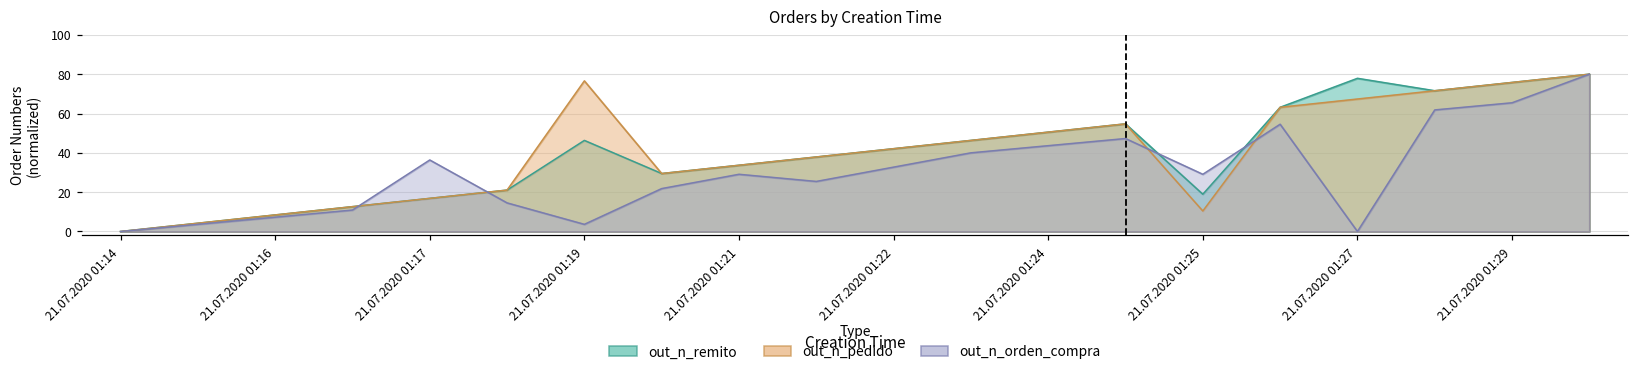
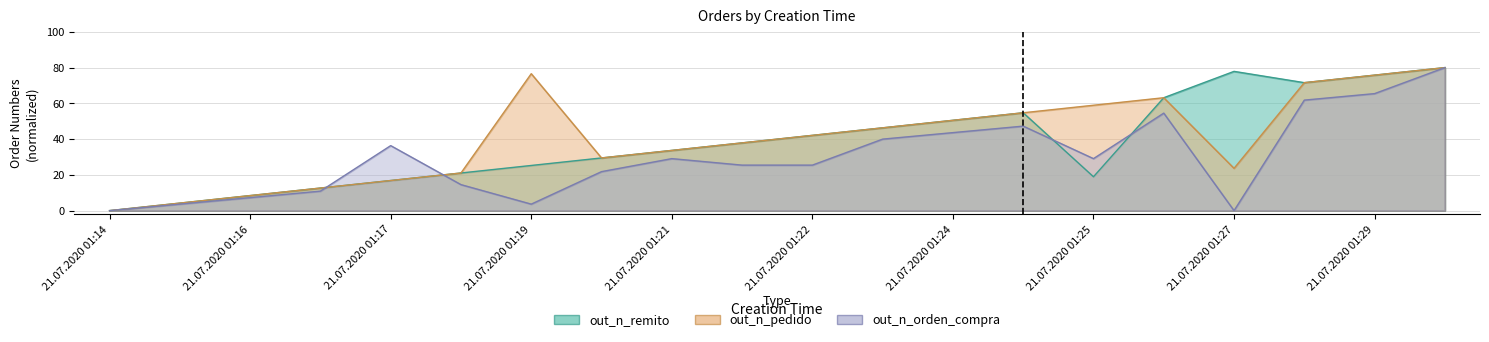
  {
    "out_n_remito": {
-     "21.07.2020 01:19": 46,
+     "21.07.2020 01:19": 25,
      "21.07.2020 01:25": 19,
      "21.07.2020 01:27": 78
    },
    "out_n_pedido": {
      "21.07.2020 01:19": 77,
-     "21.07.2020 01:25": 10,
-     "21.07.2020 01:27": 67
+     "21.07.2020 01:25": 59,
+     "21.07.2020 01:27": 24
    },
    "out_n_orden_compra": {
      "21.07.2020 01:19": 4,
-     "21.07.2020 01:22": 33,
+     "21.07.2020 01:22": 25,
      "21.07.2020 01:25": 29,
      "21.07.2020 01:27": 0
    }
  }
